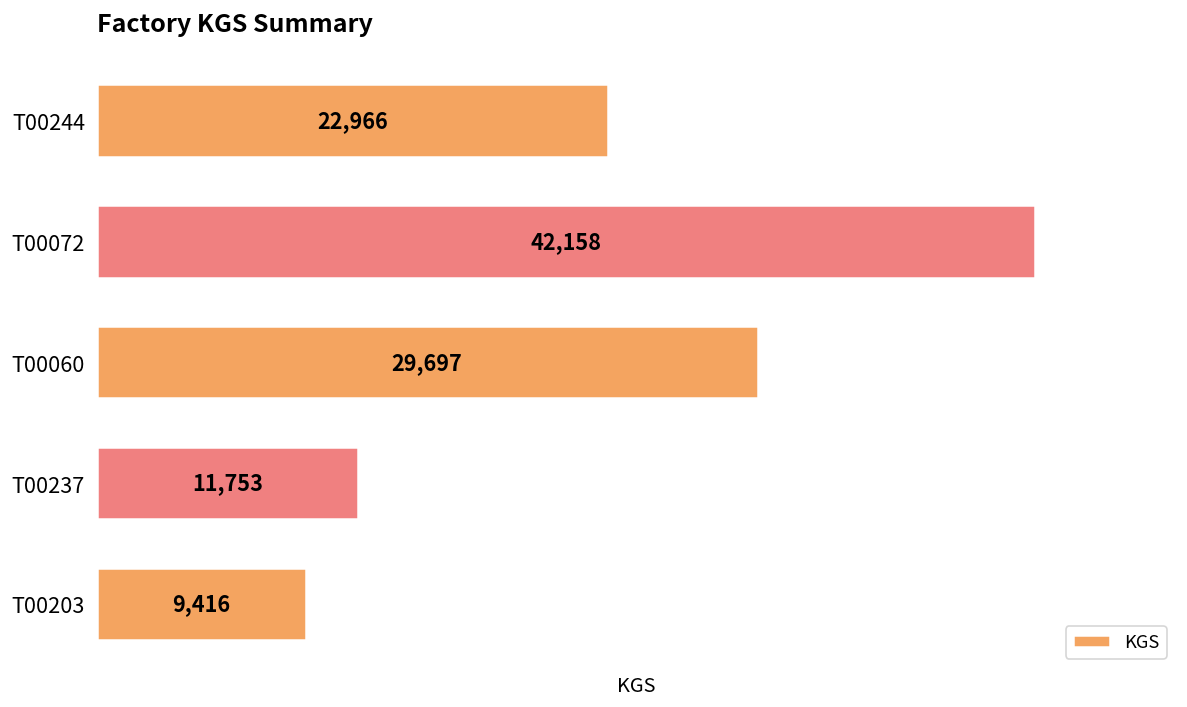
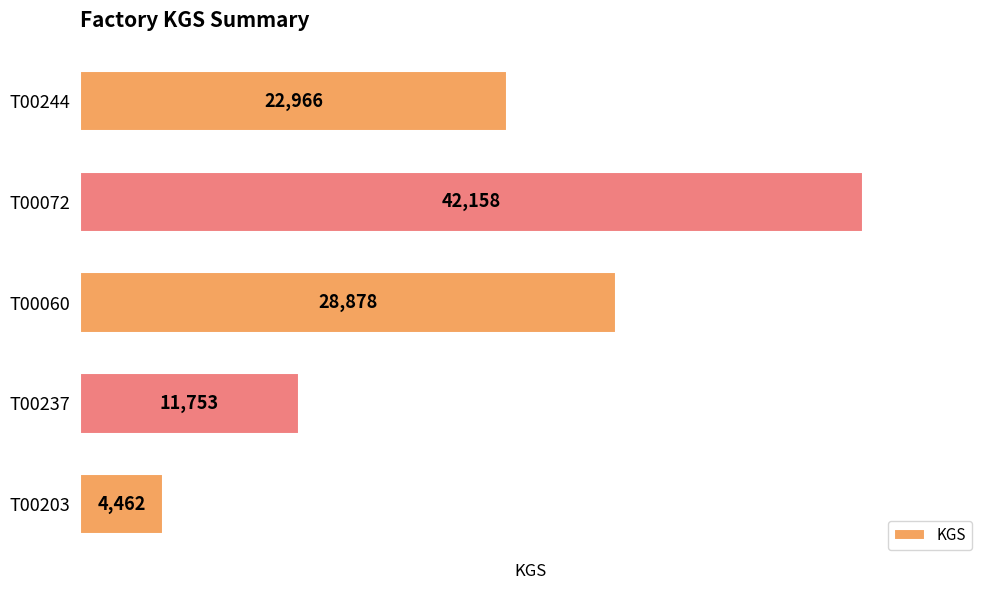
  {
    "T00244": "22,966",
    "T00072": "42,158",
-   "T00060": "29,697",
+   "T00060": "28,878",
    "T00237": "11,753",
-   "T00203": "9,416"
+   "T00203": "4,462"
  }
